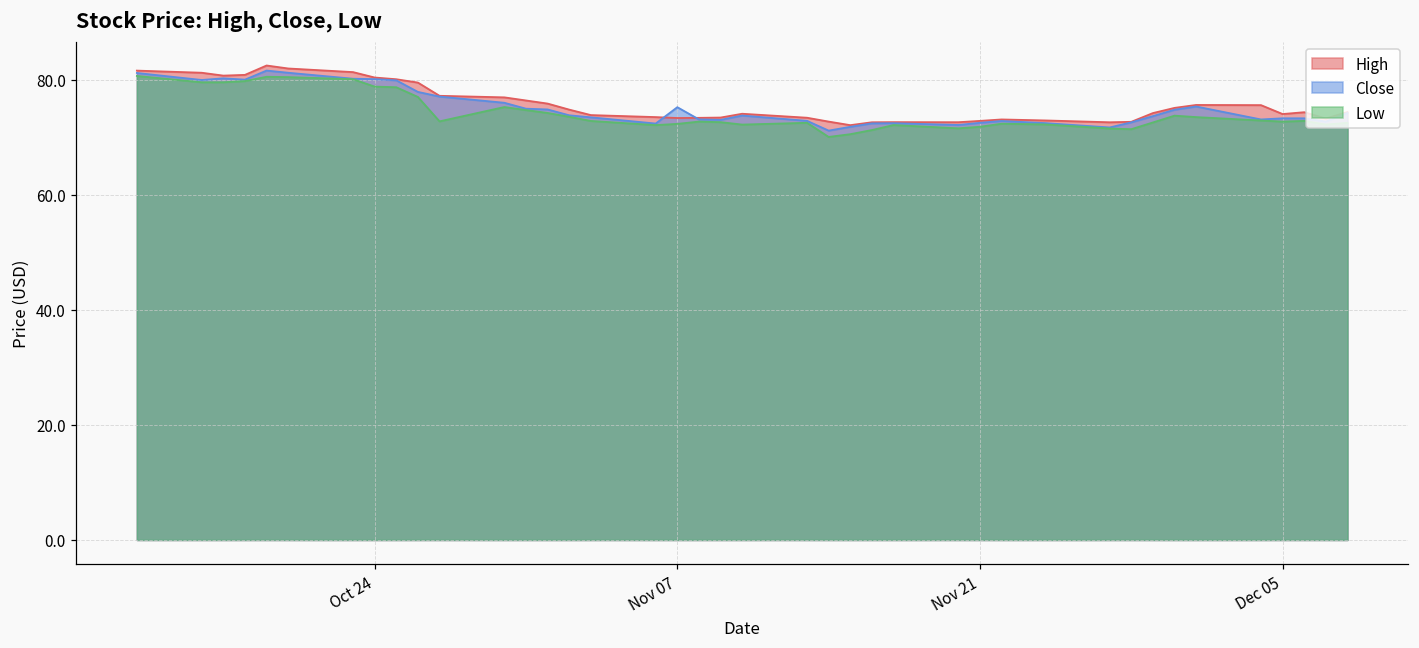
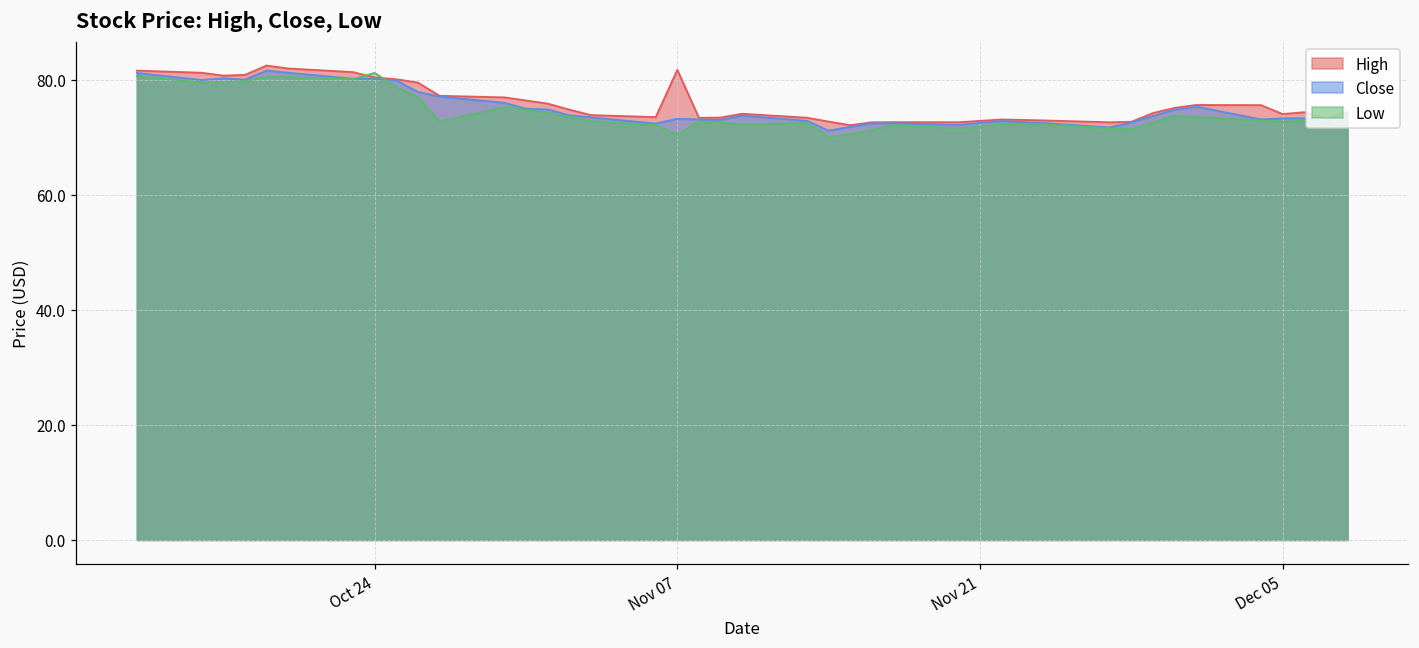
  {
    "High": {
-     "Nov 07": 73,
+     "Nov 07": 82,
      "Dec 05": 74
    },
    "Close": {
-     "Nov 07": 75,
+     "Nov 07": 73,
      "Dec 05": 73
    },
    "Low": {
-     "Oct 24": 79,
-     "Nov 07": 72,
+     "Oct 24": 81,
+     "Nov 07": 70,
      "Nov 21": 72,
      "Dec 05": 73
    }
  }
